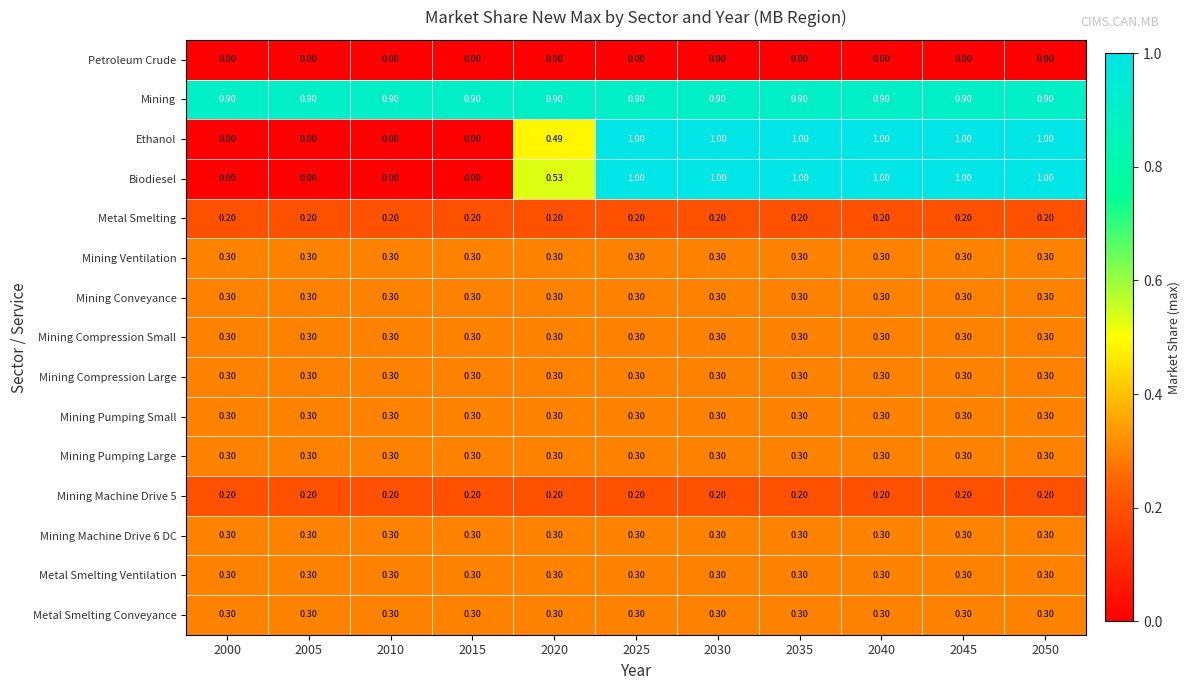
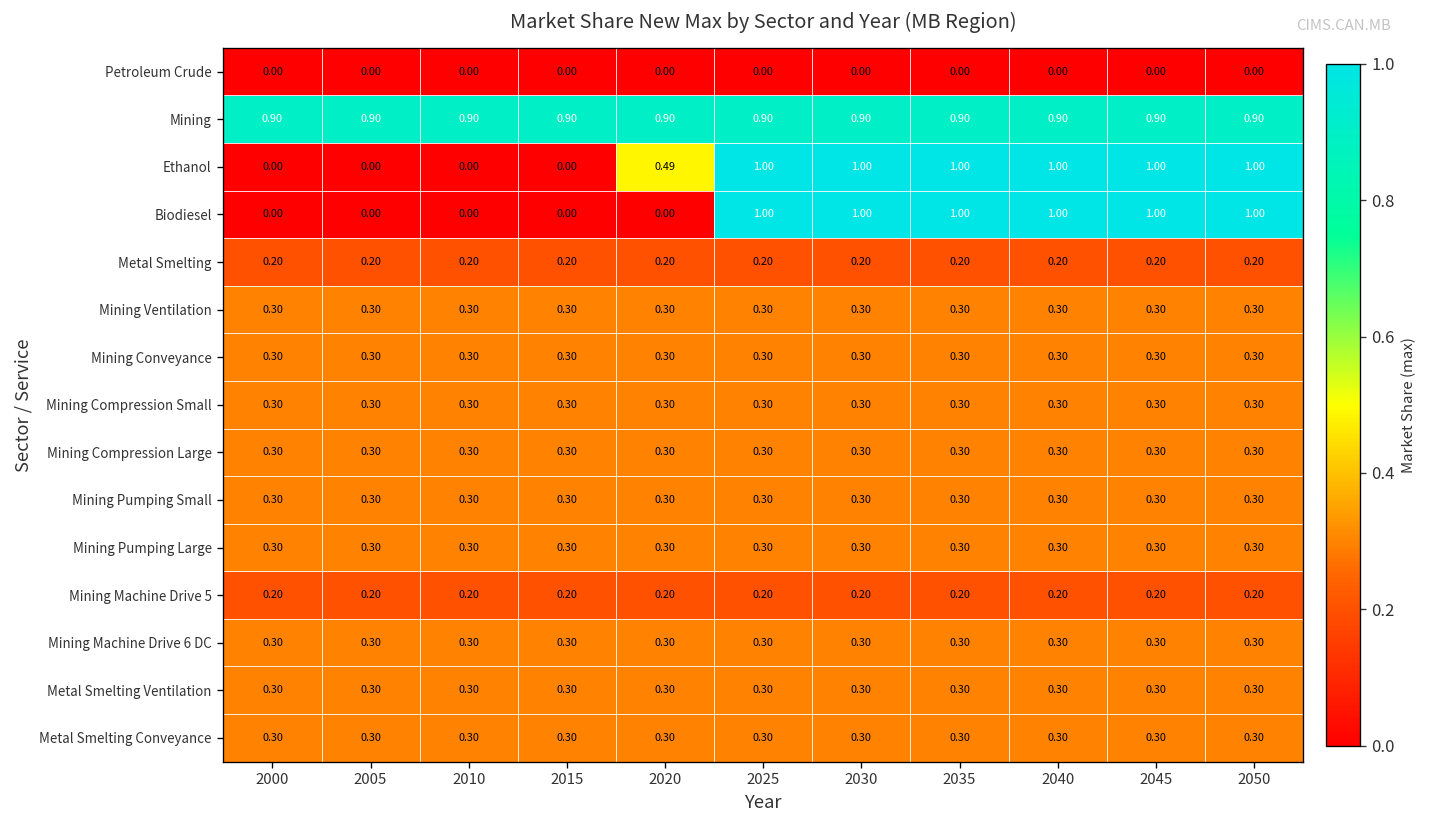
  {
    "Petroleum Crude": {
      "2000": 0.00,
      "2005": 0.00,
      "2010": 0.00,
      "2015": 0.00,
      "2020": 0.00,
      "2025": 0.00,
      "2030": 0.00,
      "2035": 0.00,
      "2040": 0.00,
      "2045": 0.00,
      "2050": 0.00
    },
    "Mining": {
      "2000": 0.90,
      "2005": 0.90,
      "2010": 0.90,
      "2015": 0.90,
      "2020": 0.90,
      "2025": 0.90,
      "2030": 0.90,
      "2035": 0.90,
      "2040": 0.90,
      "2045": 0.90,
      "2050": 0.90
    },
    "Ethanol": {
      "2000": 0.00,
      "2005": 0.00,
      "2010": 0.00,
      "2015": 0.00,
      "2020": 0.49,
      "2025": 1.00,
      "2030": 1.00,
      "2035": 1.00,
      "2040": 1.00,
      "2045": 1.00,
      "2050": 1.00
    },
    "Biodiesel": {
      "2000": 0.00,
      "2005": 0.00,
      "2010": 0.00,
      "2015": 0.00,
-     "2020": 0.53,
+     "2020": 0.00,
      "2025": 1.00,
      "2030": 1.00,
      "2035": 1.00,
      "2040": 1.00,
      "2045": 1.00,
      "2050": 1.00
    },
    "Metal Smelting": {
      "2000": 0.20,
      "2005": 0.20,
      "2010": 0.20,
      "2015": 0.20,
      "2020": 0.20,
      "2025": 0.20,
      "2030": 0.20,
      "2035": 0.20,
      "2040": 0.20,
      "2045": 0.20,
      "2050": 0.20
    },
    "Mining Ventilation": {
      "2000": 0.30,
      "2005": 0.30,
      "2010": 0.30,
      "2015": 0.30,
      "2020": 0.30,
      "2025": 0.30,
      "2030": 0.30,
      "2035": 0.30,
      "2040": 0.30,
      "2045": 0.30,
      "2050": 0.30
    },
    "Mining Conveyance": {
      "2000": 0.30,
      "2005": 0.30,
      "2010": 0.30,
      "2015": 0.30,
      "2020": 0.30,
      "2025": 0.30,
      "2030": 0.30,
      "2035": 0.30,
      "2040": 0.30,
      "2045": 0.30,
      "2050": 0.30
    },
    "Mining Compression Small": {
      "2000": 0.30,
      "2005": 0.30,
      "2010": 0.30,
      "2015": 0.30,
      "2020": 0.30,
      "2025": 0.30,
      "2030": 0.30,
      "2035": 0.30,
      "2040": 0.30,
      "2045": 0.30,
      "2050": 0.30
    },
    "Mining Compression Large": {
      "2000": 0.30,
      "2005": 0.30,
      "2010": 0.30,
      "2015": 0.30,
      "2020": 0.30,
      "2025": 0.30,
      "2030": 0.30,
      "2035": 0.30,
      "2040": 0.30,
      "2045": 0.30,
      "2050": 0.30
    },
    "Mining Pumping Small": {
      "2000": 0.30,
      "2005": 0.30,
      "2010": 0.30,
      "2015": 0.30,
      "2020": 0.30,
      "2025": 0.30,
      "2030": 0.30,
      "2035": 0.30,
      "2040": 0.30,
      "2045": 0.30,
      "2050": 0.30
    },
    "Mining Pumping Large": {
      "2000": 0.30,
      "2005": 0.30,
      "2010": 0.30,
      "2015": 0.30,
      "2020": 0.30,
      "2025": 0.30,
      "2030": 0.30,
      "2035": 0.30,
      "2040": 0.30,
      "2045": 0.30,
      "2050": 0.30
    },
    "Mining Machine Drive 5": {
      "2000": 0.20,
      "2005": 0.20,
      "2010": 0.20,
      "2015": 0.20,
      "2020": 0.20,
      "2025": 0.20,
      "2030": 0.20,
      "2035": 0.20,
      "2040": 0.20,
      "2045": 0.20,
      "2050": 0.20
    },
    "Mining Machine Drive 6 DC": {
      "2000": 0.30,
      "2005": 0.30,
      "2010": 0.30,
      "2015": 0.30,
      "2020": 0.30,
      "2025": 0.30,
      "2030": 0.30,
      "2035": 0.30,
      "2040": 0.30,
      "2045": 0.30,
      "2050": 0.30
    },
    "Metal Smelting Ventilation": {
      "2000": 0.30,
      "2005": 0.30,
      "2010": 0.30,
      "2015": 0.30,
      "2020": 0.30,
      "2025": 0.30,
      "2030": 0.30,
      "2035": 0.30,
      "2040": 0.30,
      "2045": 0.30,
      "2050": 0.30
    },
    "Metal Smelting Conveyance": {
      "2000": 0.30,
      "2005": 0.30,
      "2010": 0.30,
      "2015": 0.30,
      "2020": 0.30,
      "2025": 0.30,
      "2030": 0.30,
      "2035": 0.30,
      "2040": 0.30,
      "2045": 0.30,
      "2050": 0.30
    }
  }
